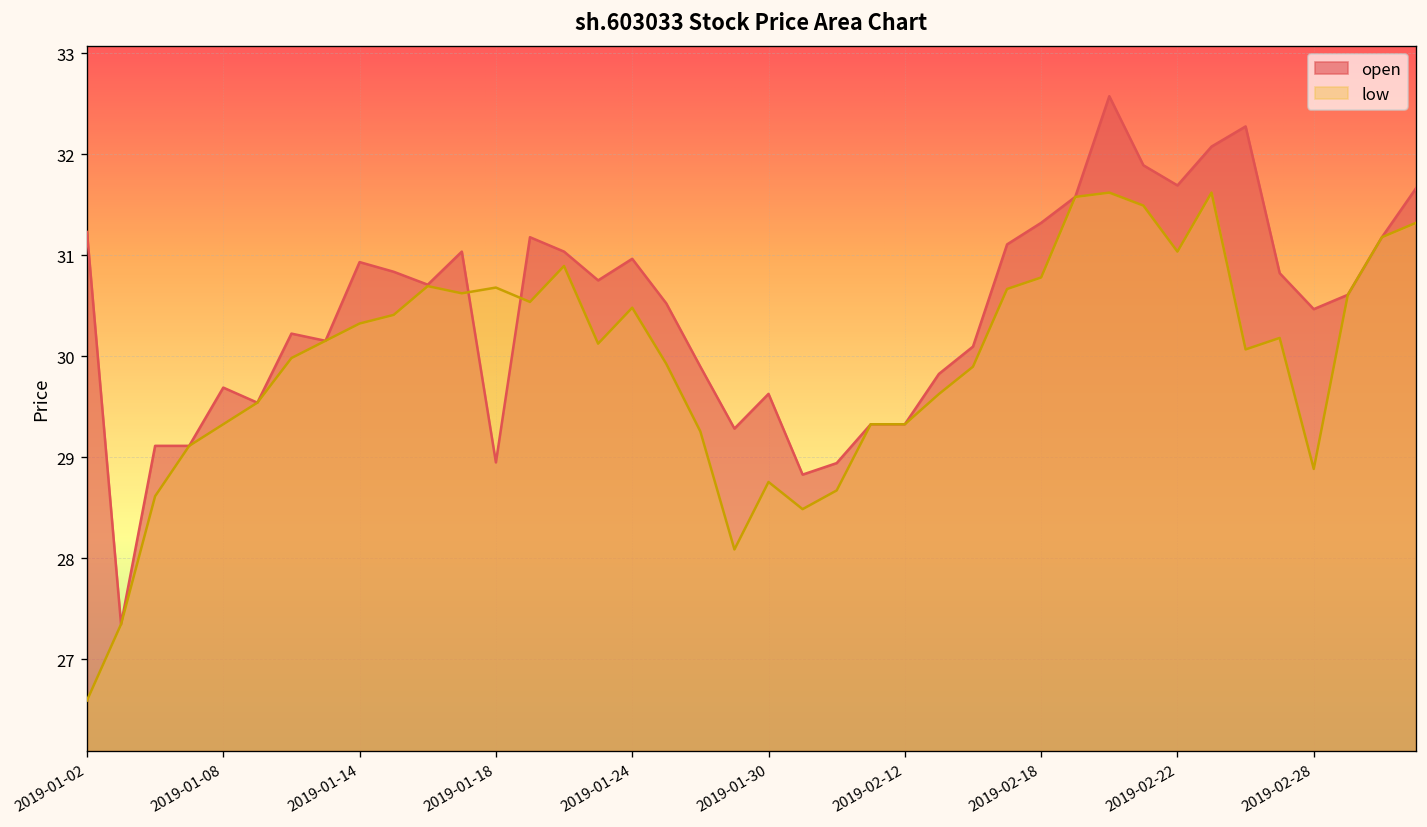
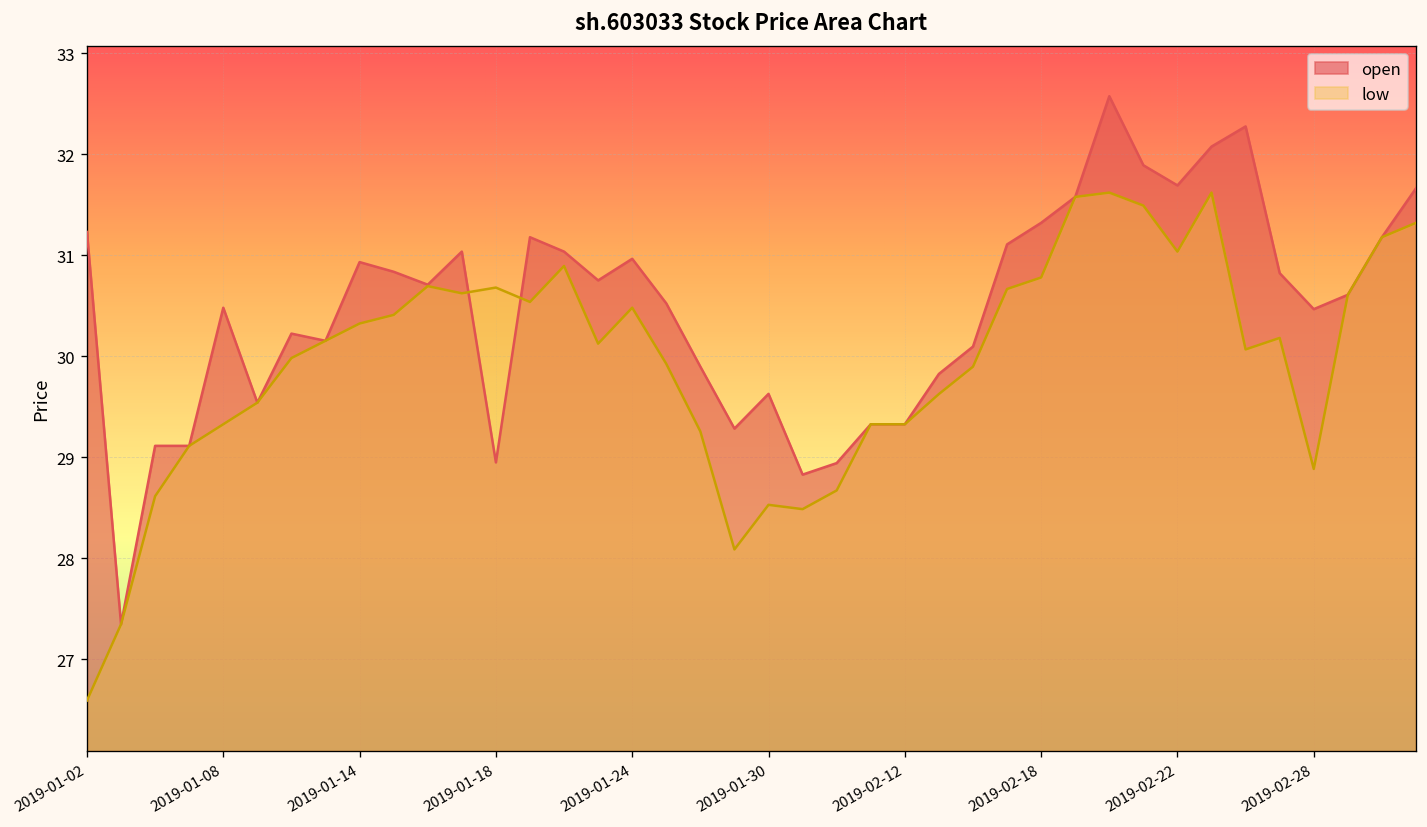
  {
    "open": {
      "2019-01-02": 31.2,
-     "2019-01-08": 29.7,
+     "2019-01-08": 30.5,
      "2019-01-14": 30.9,
      "2019-01-18": 29.0,
      "2019-01-24": 31.0,
      "2019-01-30": 29.6,
      "2019-02-18": 31.3,
      "2019-02-22": 31.7,
      "2019-02-28": 30.5
    },
    "low": {
      "2019-01-02": 26.6,
      "2019-01-08": 29.3,
      "2019-01-14": 30.3,
      "2019-01-18": 30.7,
      "2019-01-24": 30.5,
-     "2019-01-30": 28.8,
+     "2019-01-30": 28.5,
      "2019-02-18": 30.8,
      "2019-02-22": 31.0,
      "2019-02-28": 28.9
    }
  }
